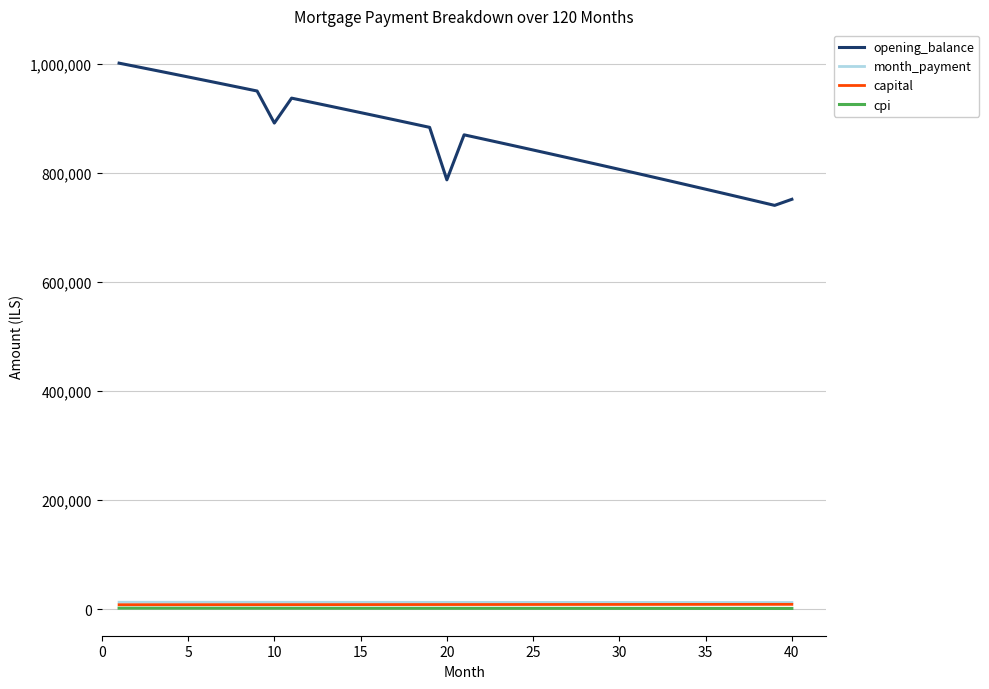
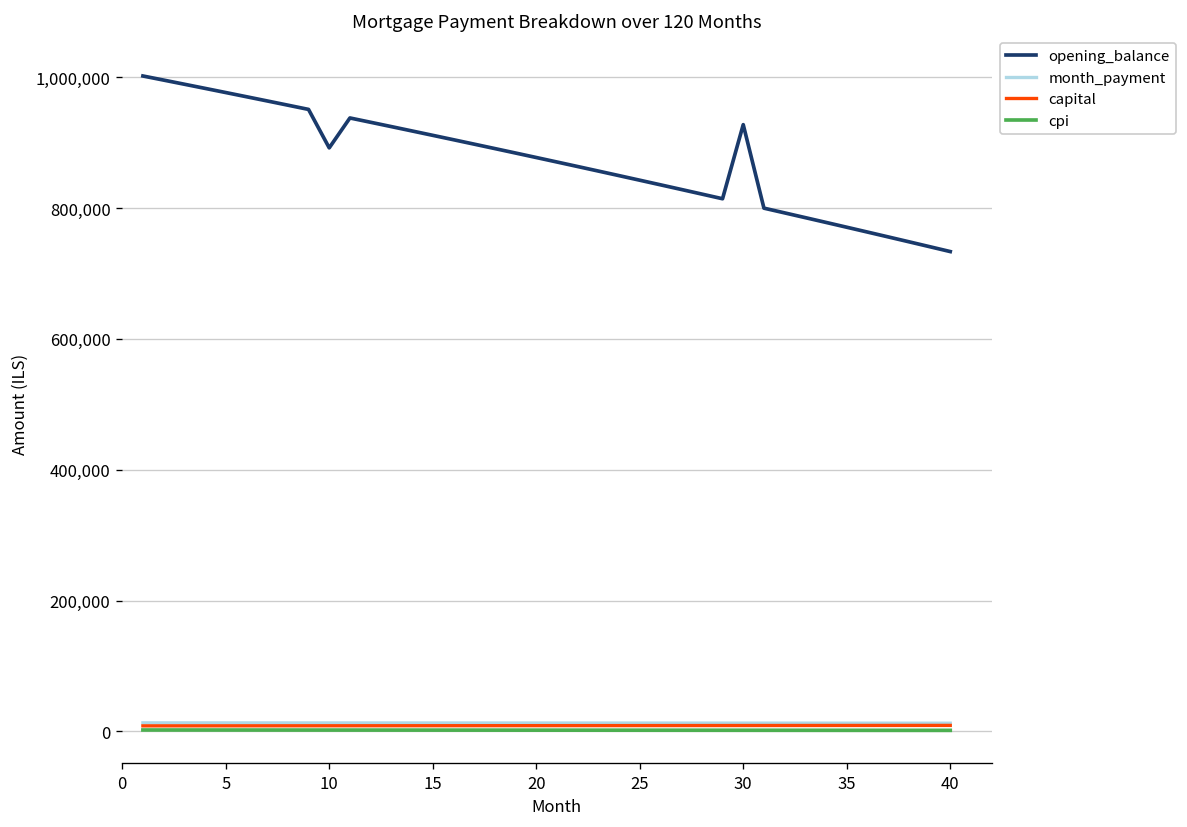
  {
    "opening_balance": {
      "5": "980,000",
      "10": "890,000",
      "15": "910,000",
-     "20": "790,000",
+     "20": "880,000",
      "25": "840,000",
-     "30": "810,000",
+     "30": "930,000",
      "35": "770,000",
-     "40": "750,000"
+     "40": "730,000"
    },
    "cpi": {
      "5": "0",
      "10": "0",
      "15": "0",
      "20": "0",
      "25": "0",
      "30": "0",
      "35": "0",
      "40": "0"
    }
  }
